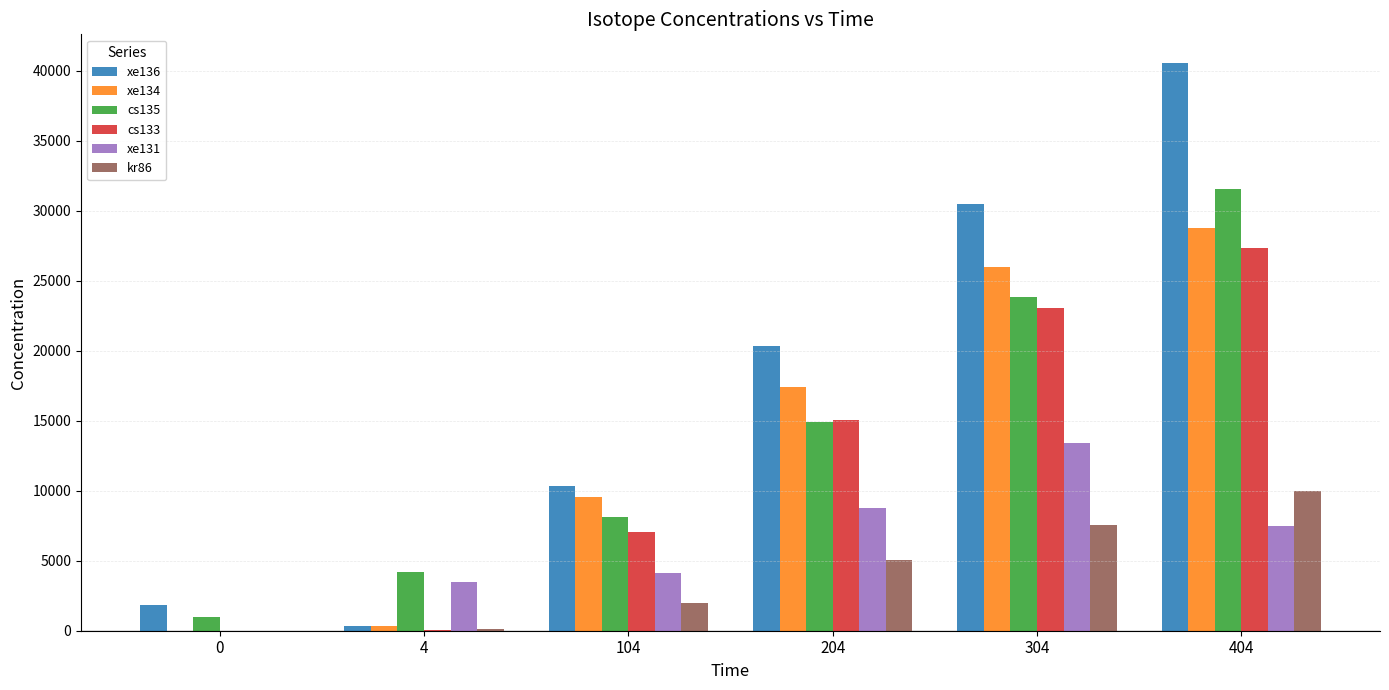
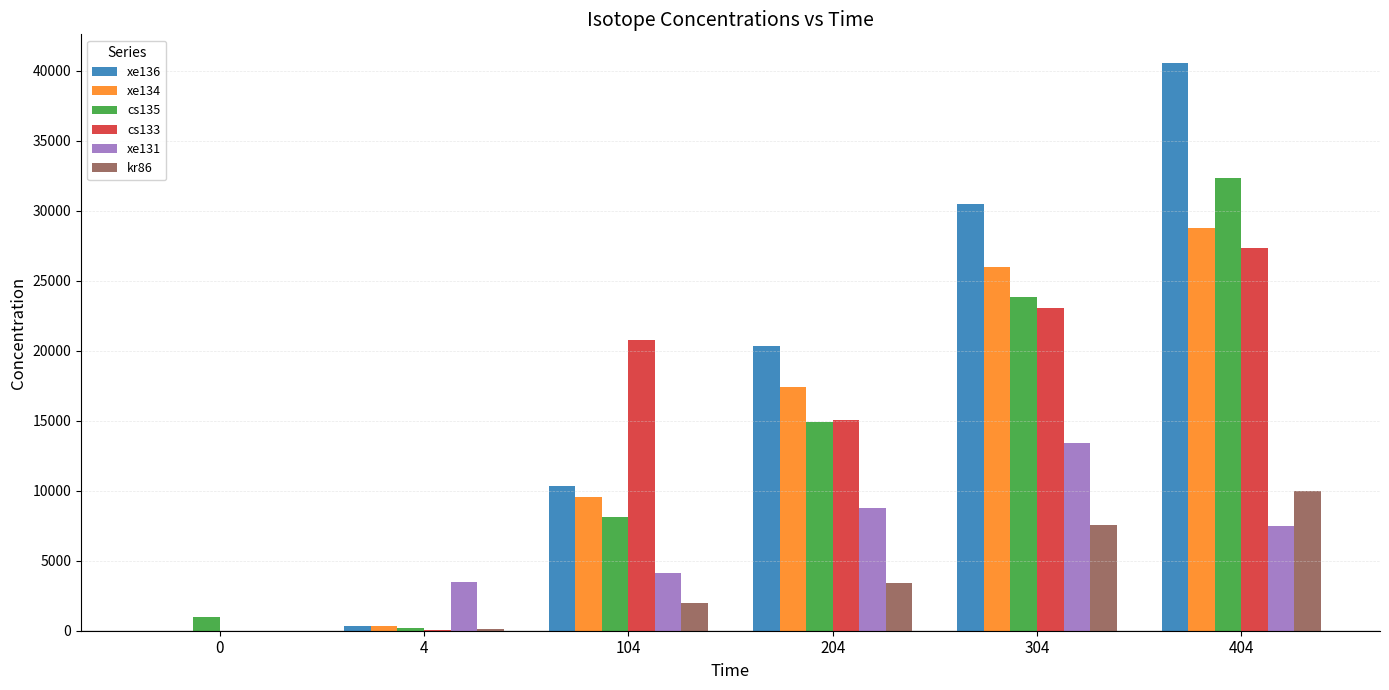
  {
    "xe136": {
-     "0": 1900,
+     "0": 0,
      "4": 400,
      "104": 10300,
      "204": 20400,
      "304": 30400,
      "404": 40600
    },
    "xe134": {
      "4": 300,
      "104": 9500,
      "204": 17400,
      "304": 26000,
      "404": 28700
    },
    "cs135": {
      "0": 1000,
-     "4": 4200,
+     "4": 200,
      "104": 8100,
      "204": 14900,
      "304": 23800,
-     "404": 31600
+     "404": 32400
    },
    "cs133": {
-     "104": 7000,
+     "104": 20800,
      "204": 15100,
      "304": 23100,
      "404": 27300
    },
    "xe131": {
      "4": 3500,
      "104": 4100,
      "204": 8700,
      "304": 13400,
      "404": 7500
    },
    "kr86": {
      "104": 2000,
-     "204": 5000,
+     "204": 3400,
      "304": 7500,
      "404": 10000
    }
  }
